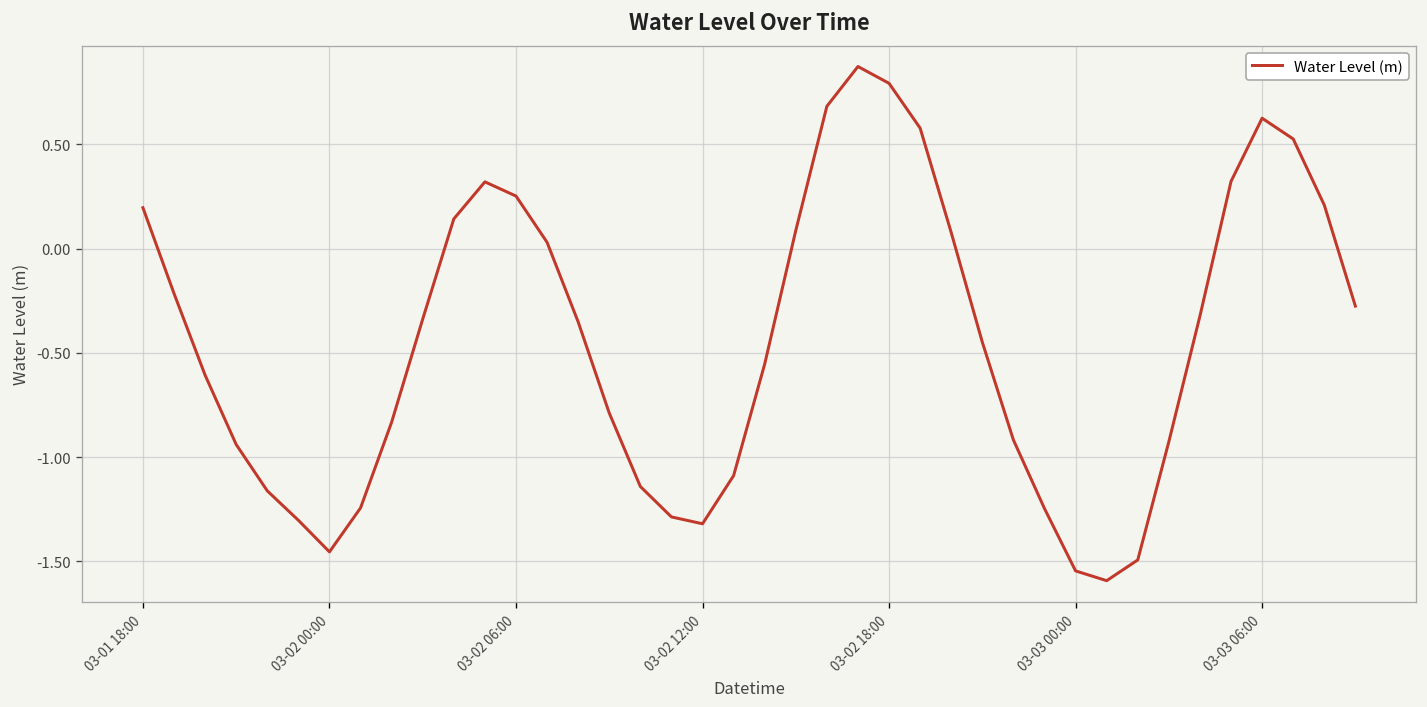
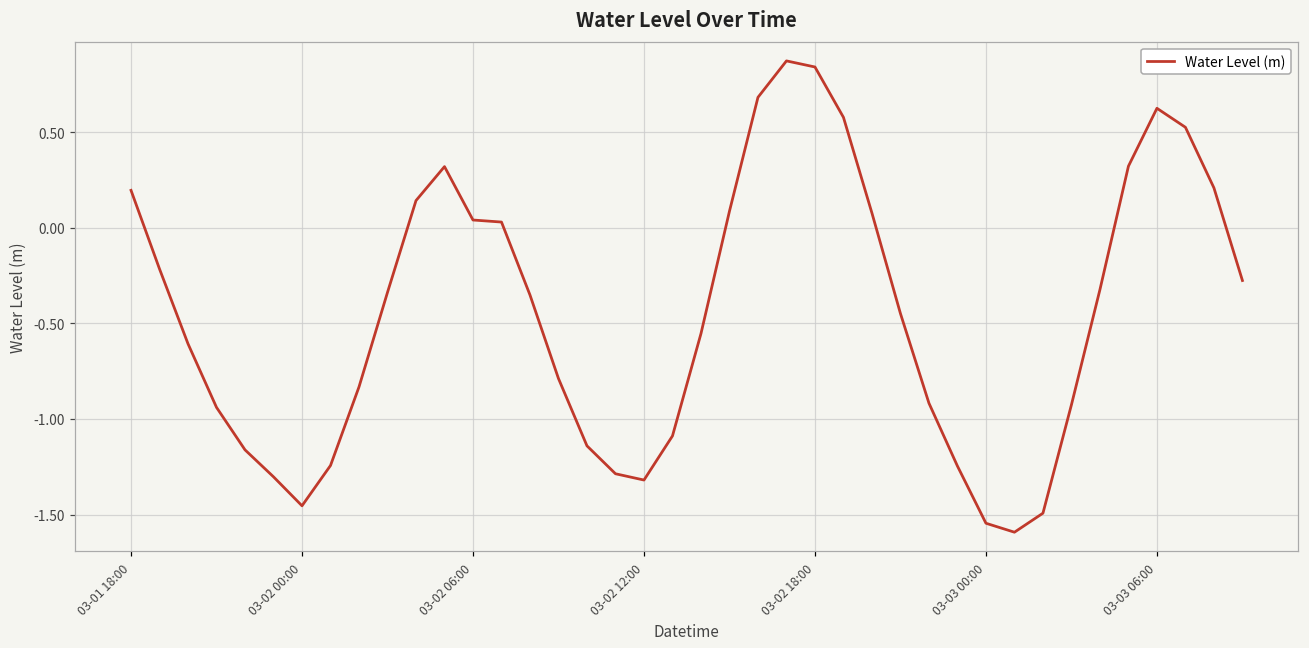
  {
    "03-01 18:00": 0.20,
    "03-02 00:00": -1.45,
-   "03-02 06:00": 0.25,
+   "03-02 06:00": 0.04,
    "03-02 12:00": -1.32,
-   "03-02 18:00": 0.79,
+   "03-02 18:00": 0.84,
    "03-03 00:00": -1.55,
    "03-03 06:00": 0.63
  }
